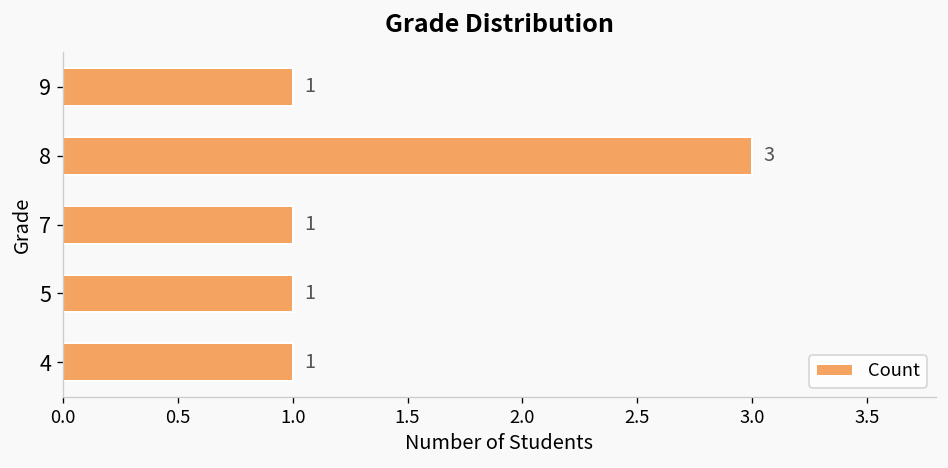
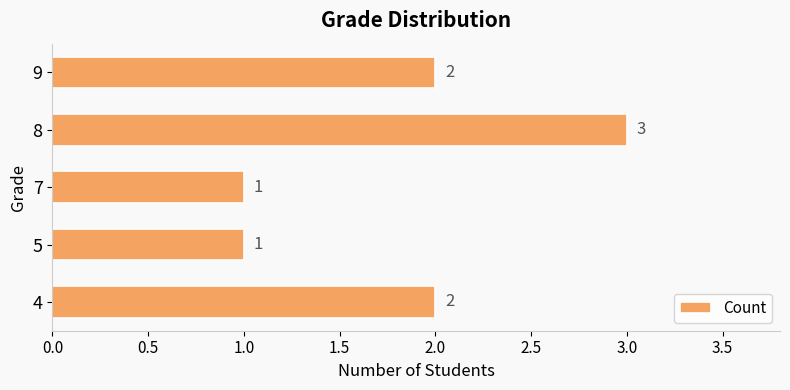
  {
-   "9": 1,
+   "9": 2,
    "8": 3,
    "7": 1,
    "5": 1,
-   "4": 1
+   "4": 2
  }
